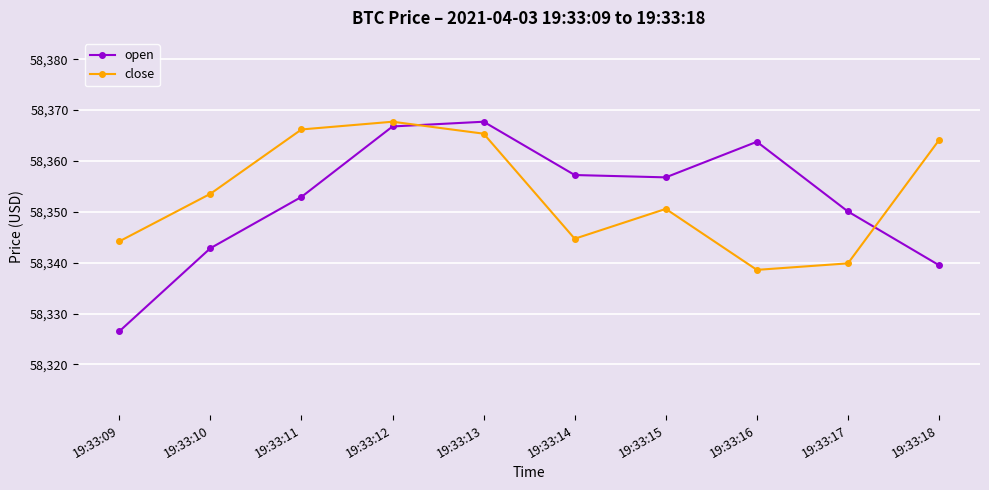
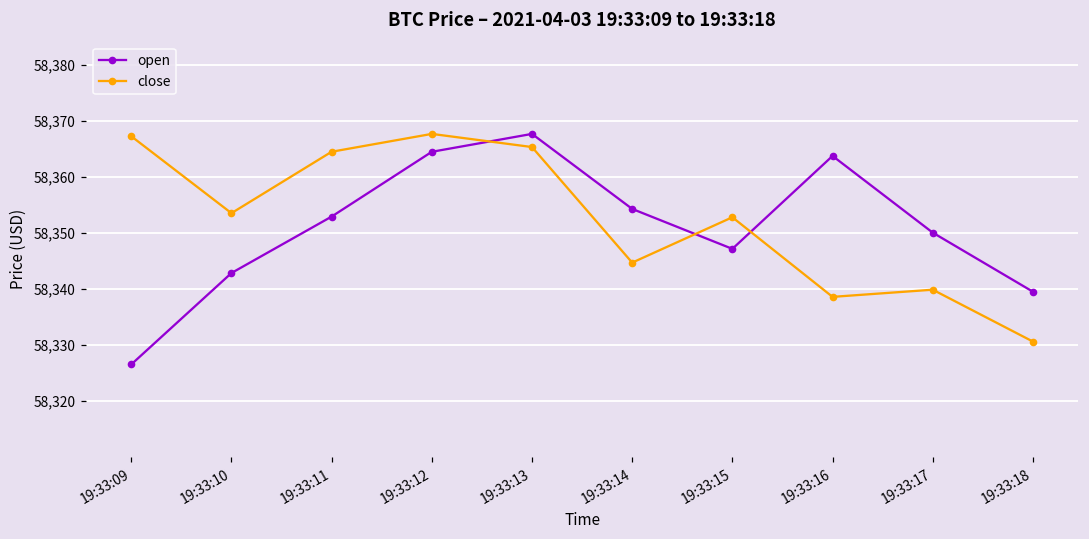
  {
    "open": {
      "19:33:09": "58,327",
      "19:33:10": "58,343",
      "19:33:11": "58,353",
-     "19:33:12": "58,367",
+     "19:33:12": "58,365",
      "19:33:13": "58,368",
-     "19:33:14": "58,357",
-     "19:33:15": "58,357",
+     "19:33:14": "58,354",
+     "19:33:15": "58,347",
      "19:33:16": "58,364",
      "19:33:17": "58,350",
      "19:33:18": "58,340"
    },
    "close": {
-     "19:33:09": "58,344",
+     "19:33:09": "58,367",
      "19:33:10": "58,354",
-     "19:33:11": "58,366",
+     "19:33:11": "58,365",
      "19:33:12": "58,368",
      "19:33:13": "58,365",
      "19:33:14": "58,345",
-     "19:33:15": "58,351",
+     "19:33:15": "58,353",
      "19:33:16": "58,339",
      "19:33:17": "58,340",
-     "19:33:18": "58,364"
+     "19:33:18": "58,331"
    }
  }
